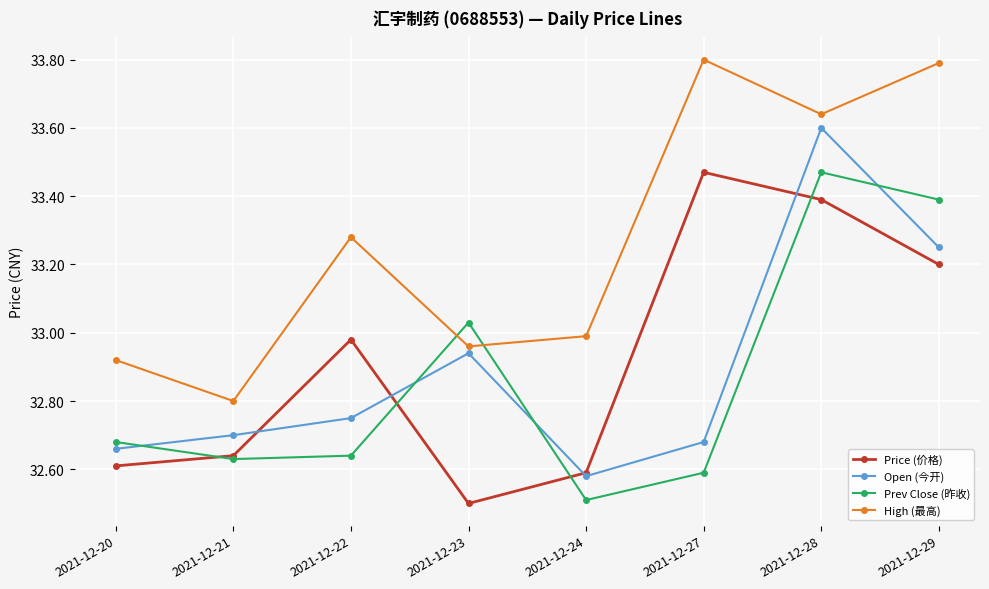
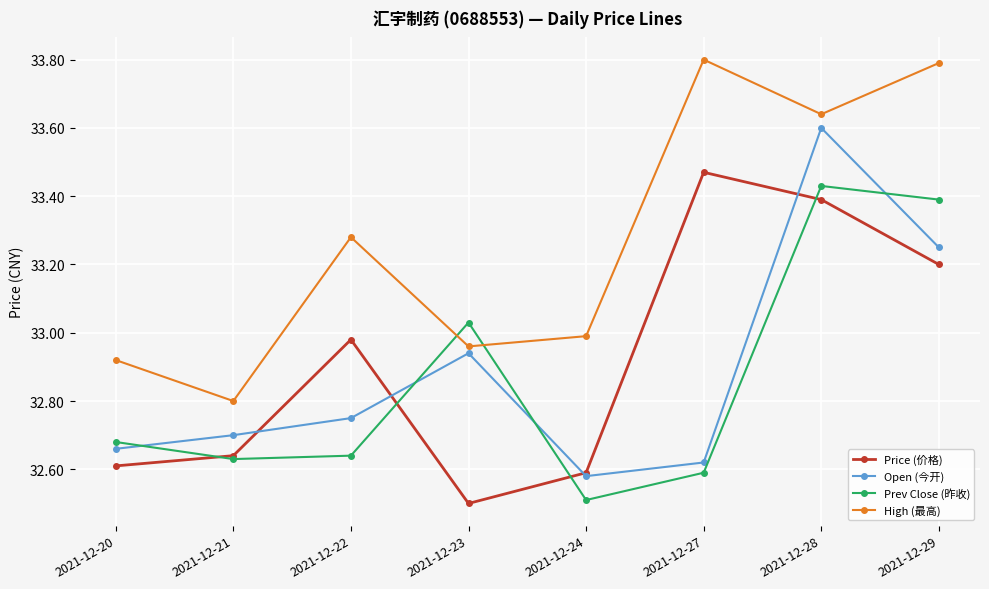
  {
    "Price (价格)": {
      "2021-12-20": 32.61,
      "2021-12-21": 32.64,
      "2021-12-22": 32.98,
      "2021-12-23": 32.50,
      "2021-12-24": 32.59,
      "2021-12-27": 33.47,
      "2021-12-28": 33.39,
      "2021-12-29": 33.20
    },
    "Open (今开)": {
      "2021-12-20": 32.66,
      "2021-12-21": 32.70,
      "2021-12-22": 32.75,
      "2021-12-23": 32.94,
      "2021-12-24": 32.58,
-     "2021-12-27": 32.68,
+     "2021-12-27": 32.62,
      "2021-12-28": 33.60,
      "2021-12-29": 33.25
    },
    "Prev Close (昨收)": {
      "2021-12-20": 32.68,
      "2021-12-21": 32.63,
      "2021-12-22": 32.64,
      "2021-12-23": 33.03,
      "2021-12-24": 32.51,
      "2021-12-27": 32.59,
-     "2021-12-28": 33.47,
+     "2021-12-28": 33.43,
      "2021-12-29": 33.39
    },
    "High (最高)": {
      "2021-12-20": 32.92,
      "2021-12-21": 32.80,
      "2021-12-22": 33.28,
      "2021-12-23": 32.96,
      "2021-12-24": 32.99,
      "2021-12-27": 33.80,
      "2021-12-28": 33.64,
      "2021-12-29": 33.79
    }
  }
